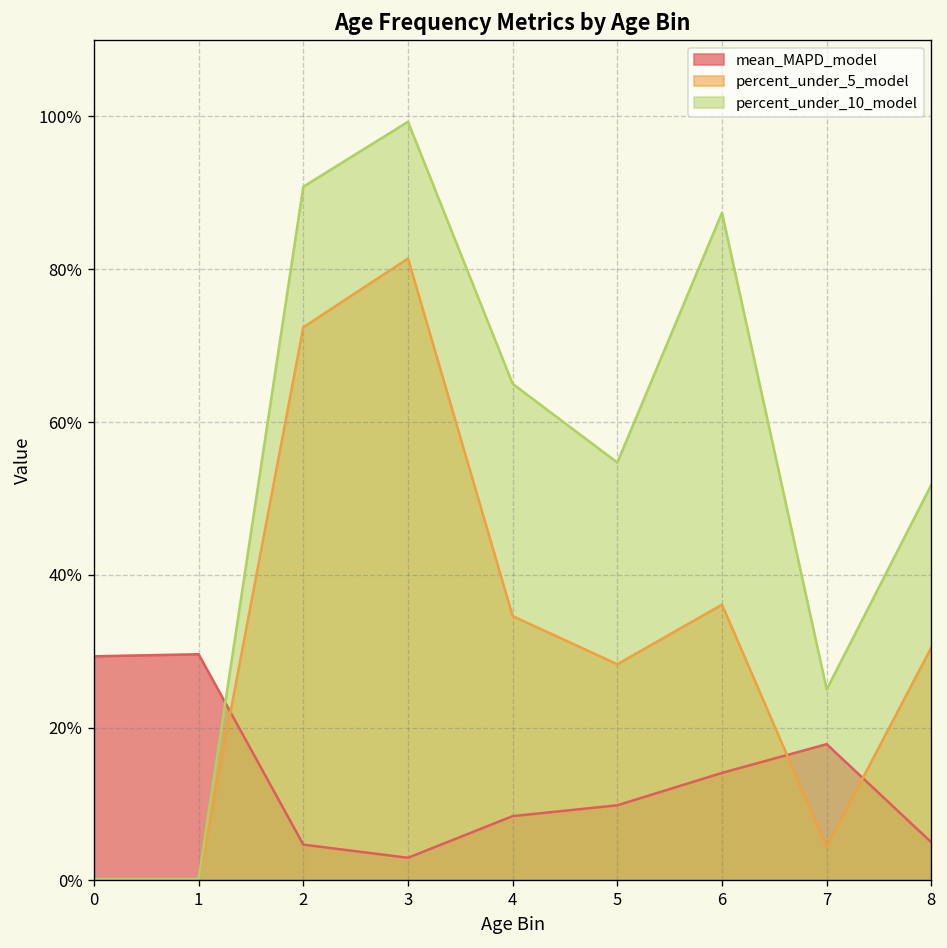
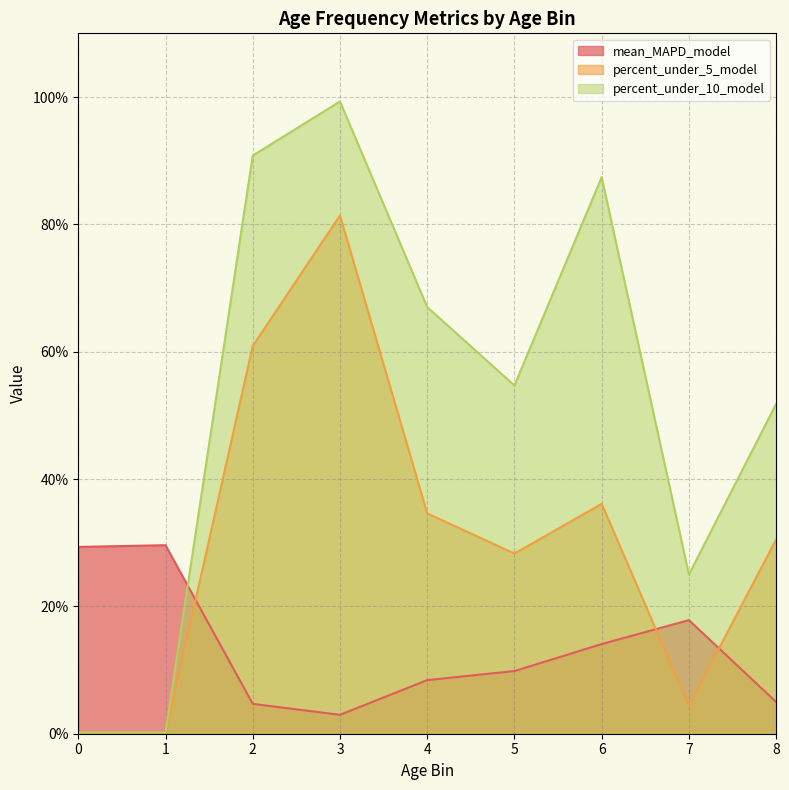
  {
    "mean_MAPD_model": {
      "0": "29%",
      "1": "30%",
      "2": "5%",
      "3": "3%",
      "4": "8%",
      "5": "10%",
      "6": "14%",
      "7": "18%",
      "8": "5%"
    },
    "percent_under_5_model": {
-     "2": "72%",
+     "2": "61%",
      "3": "81%",
      "4": "35%",
      "5": "28%",
      "6": "36%",
      "7": "4%",
      "8": "31%"
    },
    "percent_under_10_model": {
      "2": "91%",
      "3": "99%",
-     "4": "65%",
+     "4": "67%",
      "5": "55%",
      "6": "87%",
      "7": "25%",
      "8": "52%"
    }
  }
